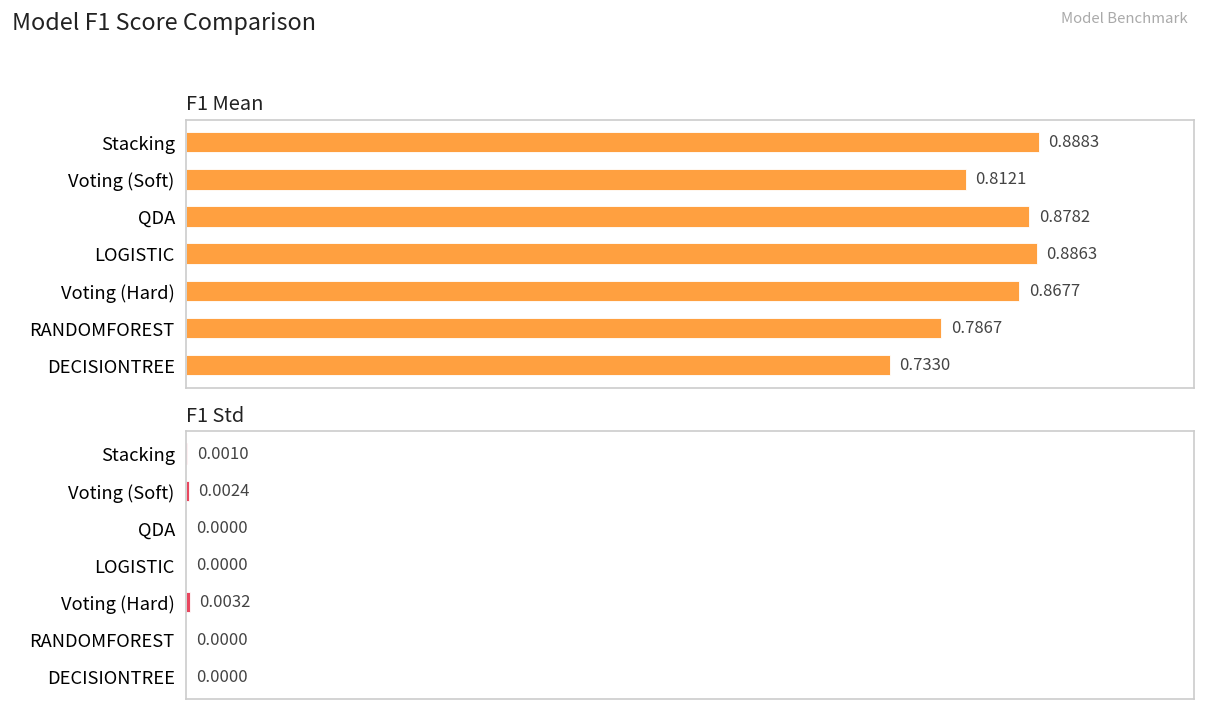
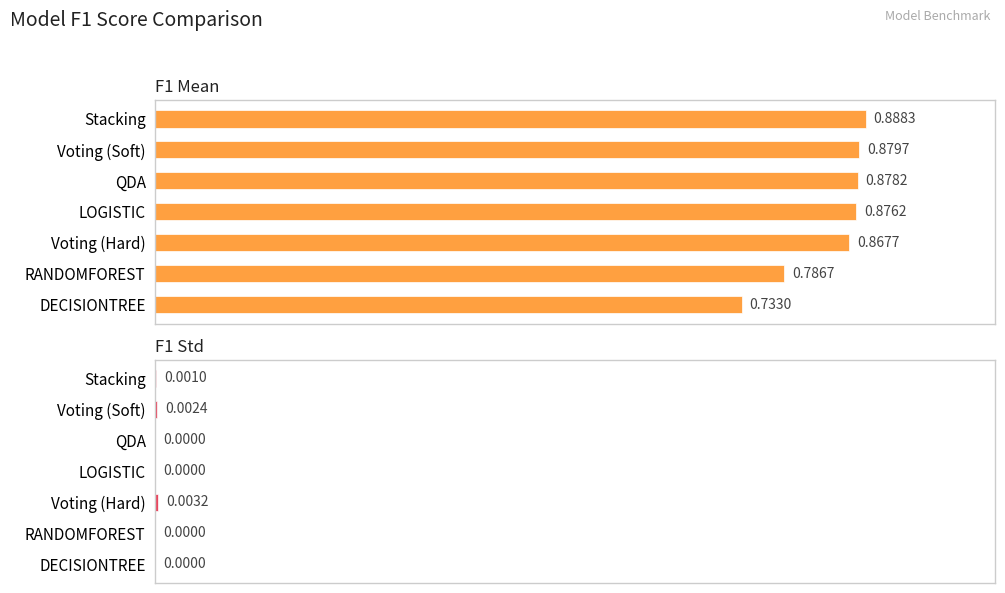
  {
    "F1 Mean": {
      "Stacking": 0.8883,
-     "Voting (Soft)": 0.8121,
+     "Voting (Soft)": 0.8797,
      "QDA": 0.8782,
-     "LOGISTIC": 0.8863,
+     "LOGISTIC": 0.8762,
      "Voting (Hard)": 0.8677,
      "RANDOMFOREST": 0.7867,
      "DECISIONTREE": 0.7330
    },
    "F1 Std": {
      "Stacking": 0.0010,
      "Voting (Soft)": 0.0024,
      "QDA": 0.0000,
      "LOGISTIC": 0.0000,
      "Voting (Hard)": 0.0032,
      "RANDOMFOREST": 0.0000,
      "DECISIONTREE": 0.0000
    }
  }
